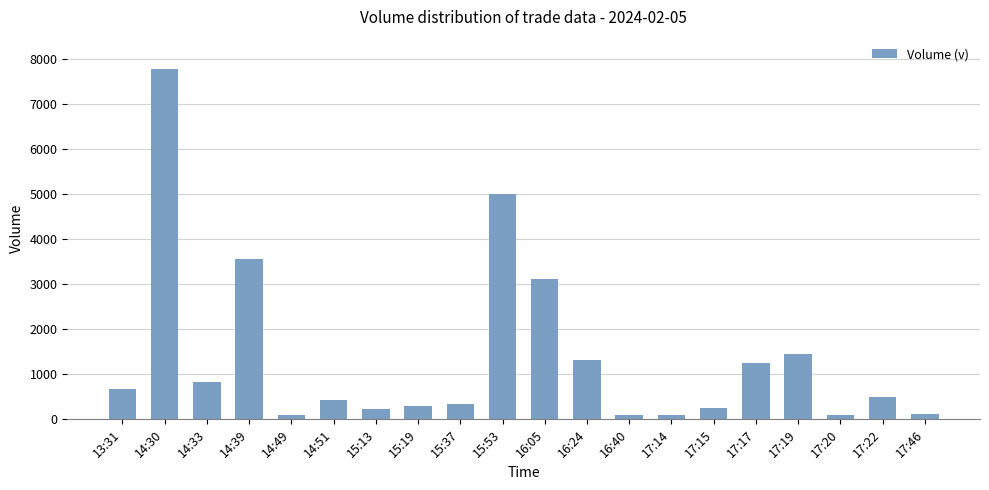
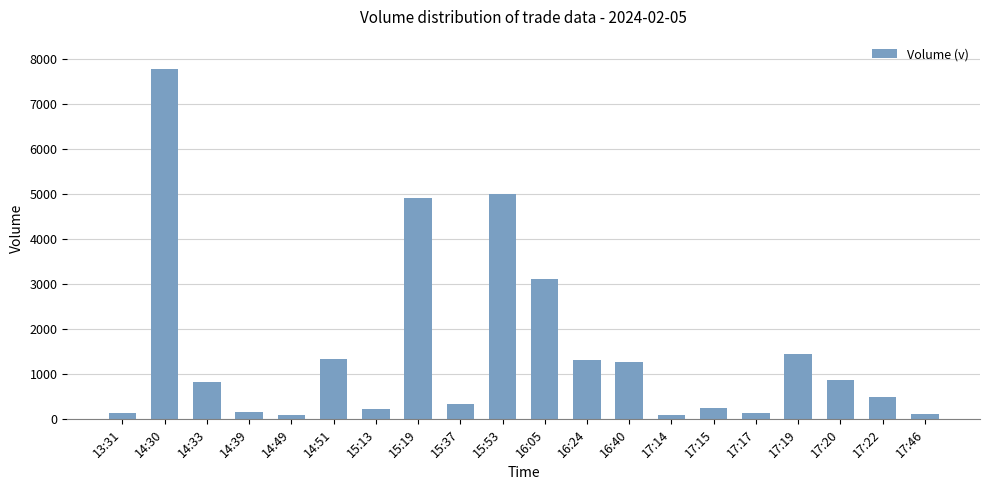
  {
-   "13:31": 700,
+   "13:31": 100,
    "14:30": 7800,
    "14:33": 800,
-   "14:39": 3600,
+   "14:39": 200,
    "14:49": 100,
-   "14:51": 400,
+   "14:51": 1300,
    "15:13": 200,
-   "15:19": 300,
+   "15:19": 4900,
    "15:37": 300,
    "15:53": 5000,
    "16:05": 3100,
    "16:24": 1300,
-   "16:40": 100,
+   "16:40": 1300,
    "17:14": 100,
    "17:15": 200,
-   "17:17": 1200,
+   "17:17": 200,
    "17:19": 1400,
-   "17:20": 100,
+   "17:20": 900,
    "17:22": 500,
    "17:46": 100
  }
